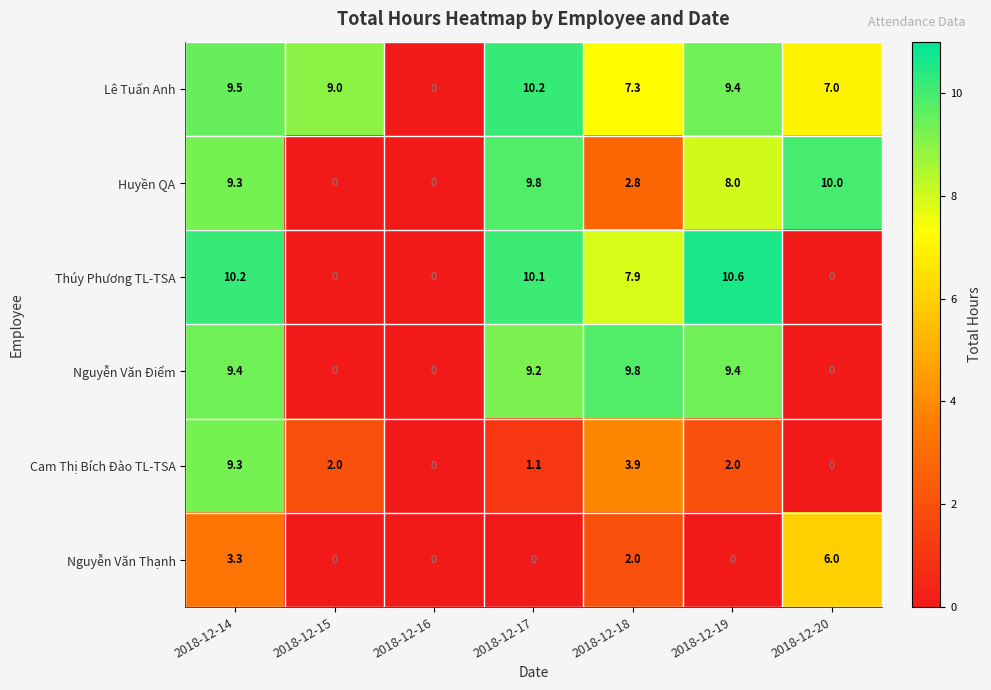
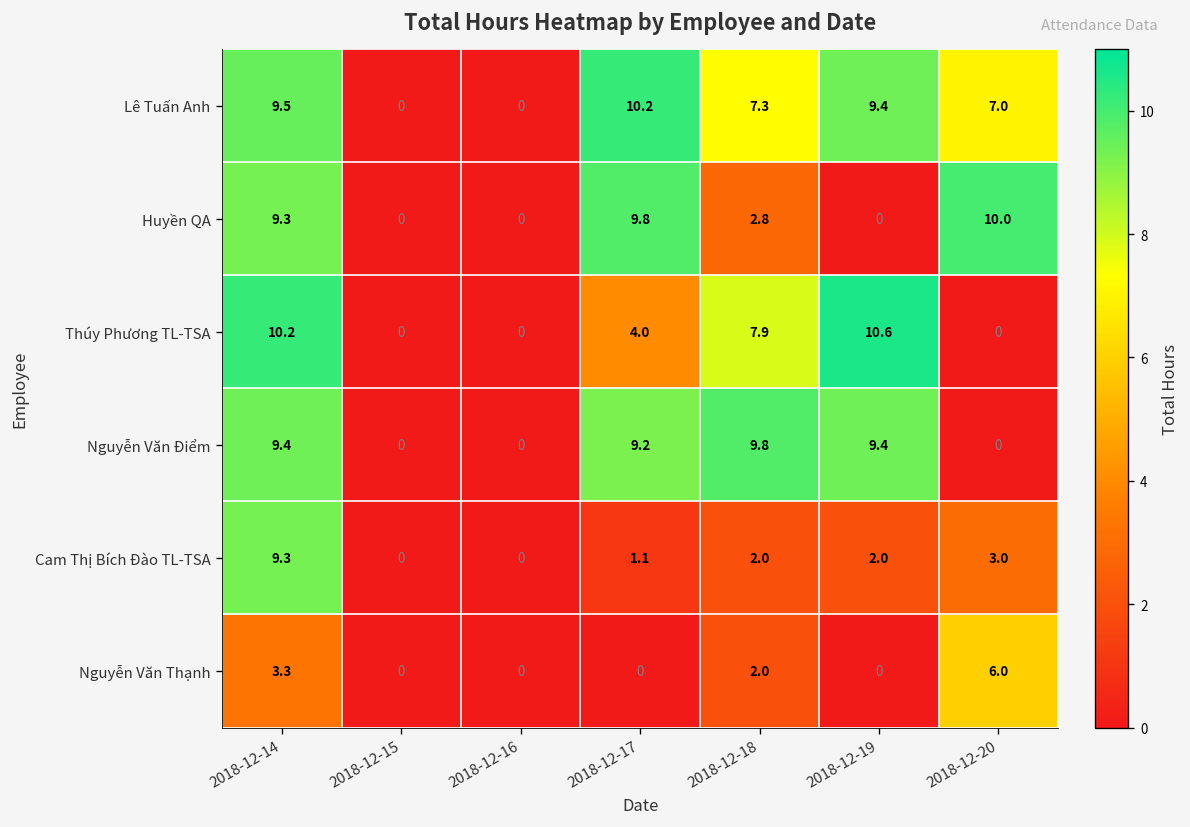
  {
    "Lê Tuấn Anh": {
      "2018-12-14": 9.5,
-     "2018-12-15": 9.0,
+     "2018-12-15": 0,
      "2018-12-16": 0,
      "2018-12-17": 10.2,
      "2018-12-18": 7.3,
      "2018-12-19": 9.4,
      "2018-12-20": 7.0
    },
    "Huyền QA": {
      "2018-12-14": 9.3,
      "2018-12-15": 0,
      "2018-12-16": 0,
      "2018-12-17": 9.8,
      "2018-12-18": 2.8,
-     "2018-12-19": 8.0,
+     "2018-12-19": 0,
      "2018-12-20": 10.0
    },
    "Thúy Phương TL-TSA": {
      "2018-12-14": 10.2,
      "2018-12-15": 0,
      "2018-12-16": 0,
-     "2018-12-17": 10.1,
+     "2018-12-17": 4.0,
      "2018-12-18": 7.9,
      "2018-12-19": 10.6,
      "2018-12-20": 0
    },
    "Nguyễn Văn Điểm": {
      "2018-12-14": 9.4,
      "2018-12-15": 0,
      "2018-12-16": 0,
      "2018-12-17": 9.2,
      "2018-12-18": 9.8,
      "2018-12-19": 9.4,
      "2018-12-20": 0
    },
    "Cam Thị Bích Đào TL-TSA": {
      "2018-12-14": 9.3,
-     "2018-12-15": 2.0,
+     "2018-12-15": 0,
      "2018-12-16": 0,
      "2018-12-17": 1.1,
-     "2018-12-18": 3.9,
+     "2018-12-18": 2.0,
      "2018-12-19": 2.0,
-     "2018-12-20": 0
+     "2018-12-20": 3.0
    },
    "Nguyễn Văn Thạnh": {
      "2018-12-14": 3.3,
      "2018-12-15": 0,
      "2018-12-16": 0,
      "2018-12-17": 0,
      "2018-12-18": 2.0,
      "2018-12-19": 0,
      "2018-12-20": 6.0
    }
  }
